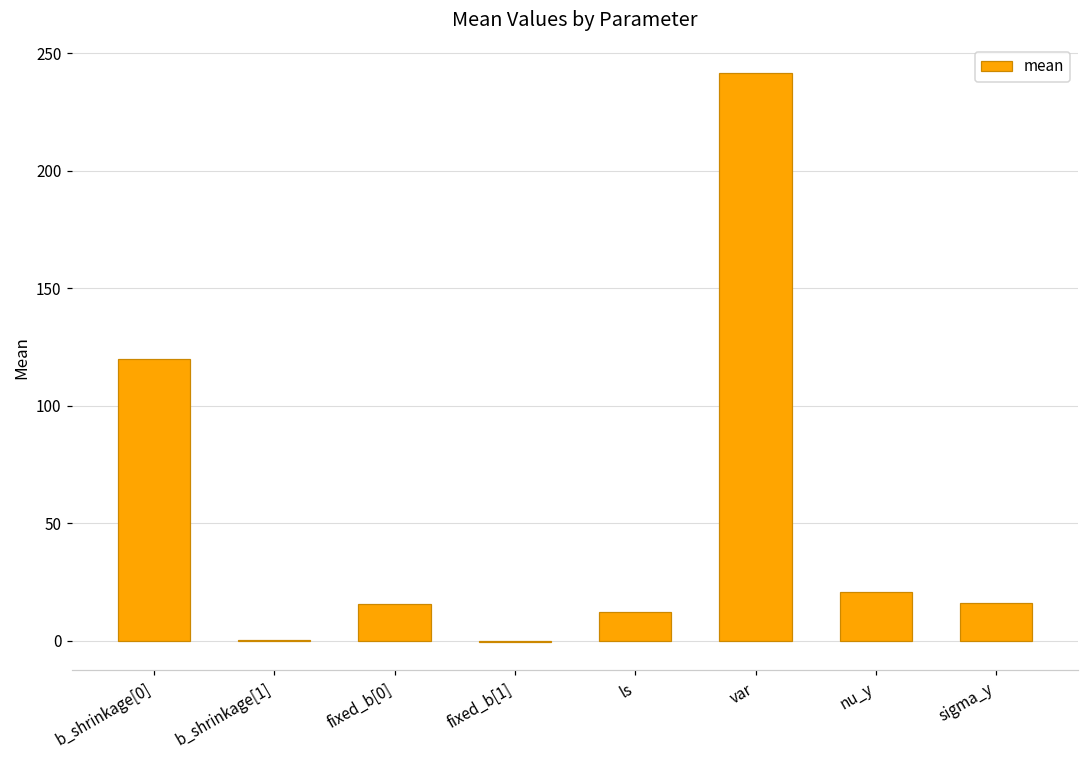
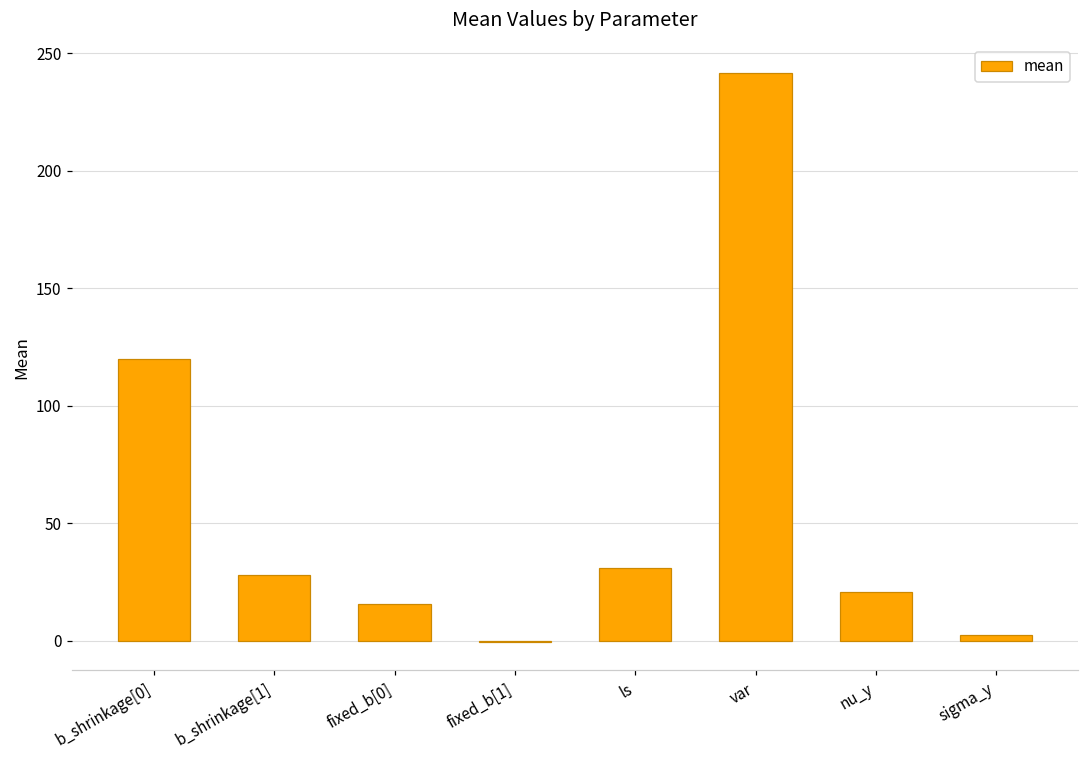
  {
    "b_shrinkage[0]": 120,
-   "b_shrinkage[1]": 0,
+   "b_shrinkage[1]": 28,
    "fixed_b[0]": 16,
-   "ls": 12,
+   "ls": 31,
    "var": 242,
    "nu_y": 21,
-   "sigma_y": 16
+   "sigma_y": 3
  }
